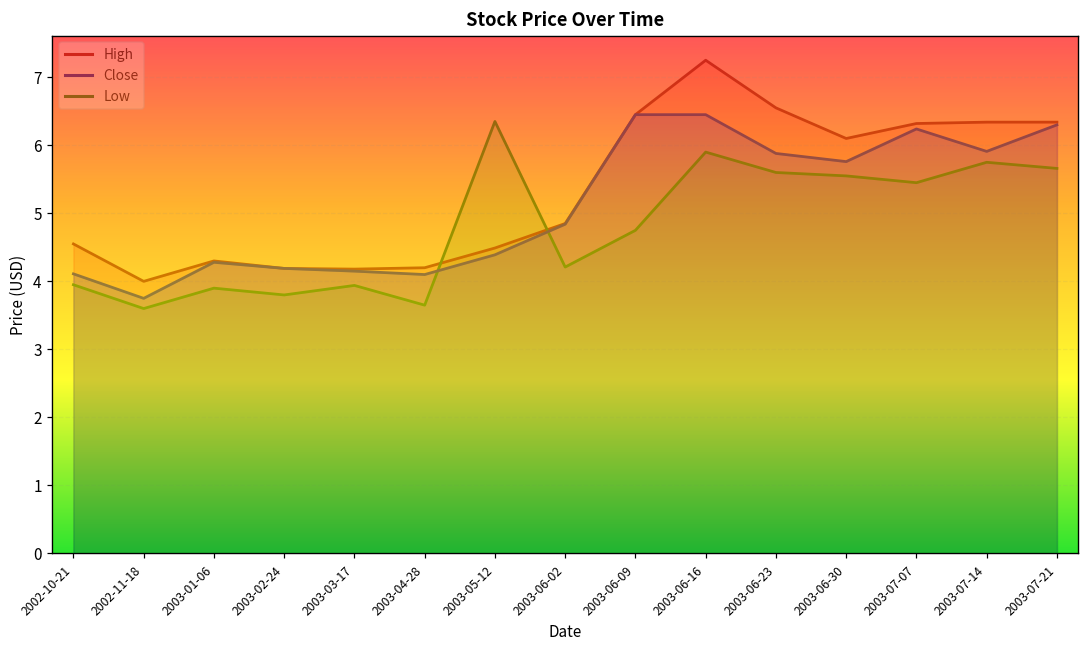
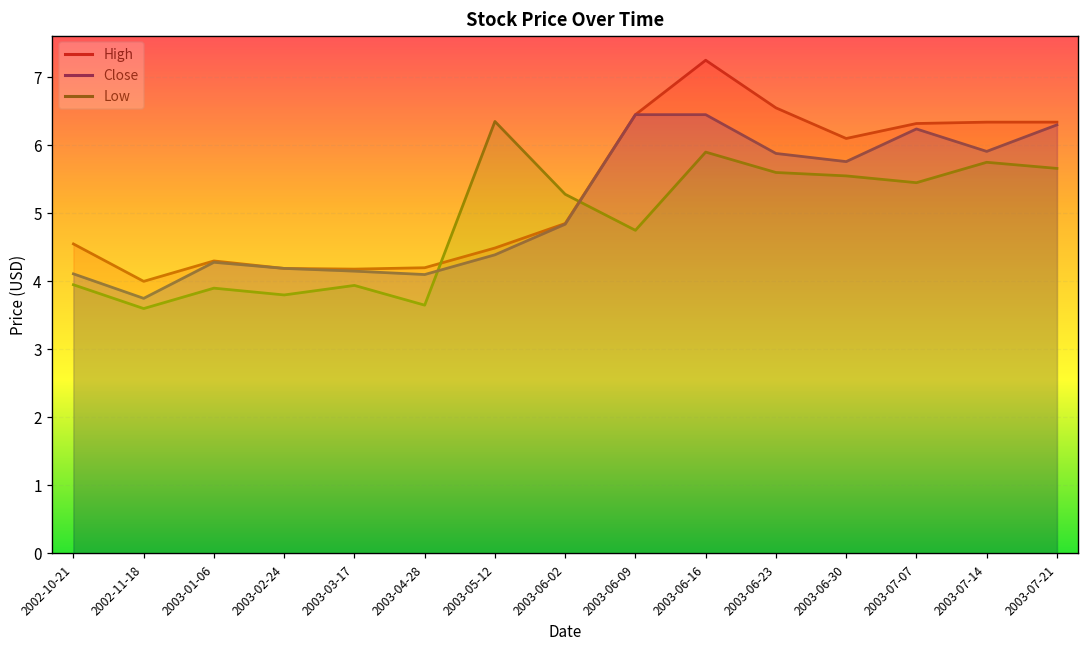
  {
    "Low": {
      "2002-10-21": 4.0,
      "2002-11-18": 3.6,
      "2003-01-06": 3.9,
      "2003-02-24": 3.8,
      "2003-03-17": 3.9,
      "2003-04-28": 3.7,
      "2003-05-12": 6.4,
-     "2003-06-02": 4.2,
+     "2003-06-02": 5.3,
      "2003-06-09": 4.8,
      "2003-06-16": 5.9,
      "2003-06-23": 5.6,
      "2003-06-30": 5.6,
      "2003-07-07": 5.5,
      "2003-07-14": 5.8,
      "2003-07-21": 5.7
    }
  }
